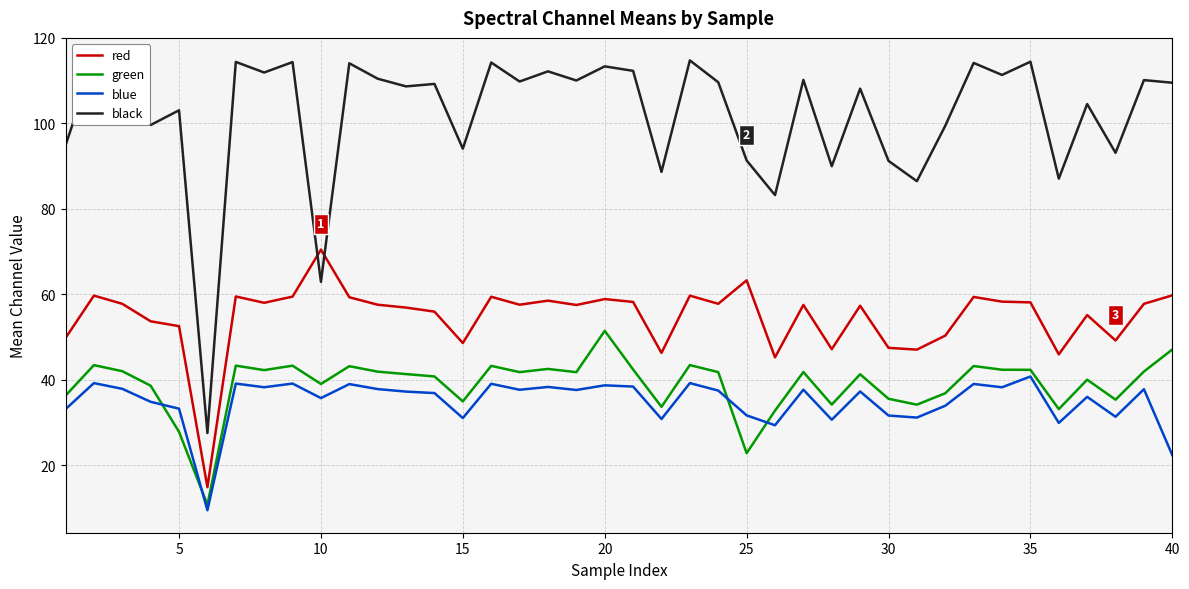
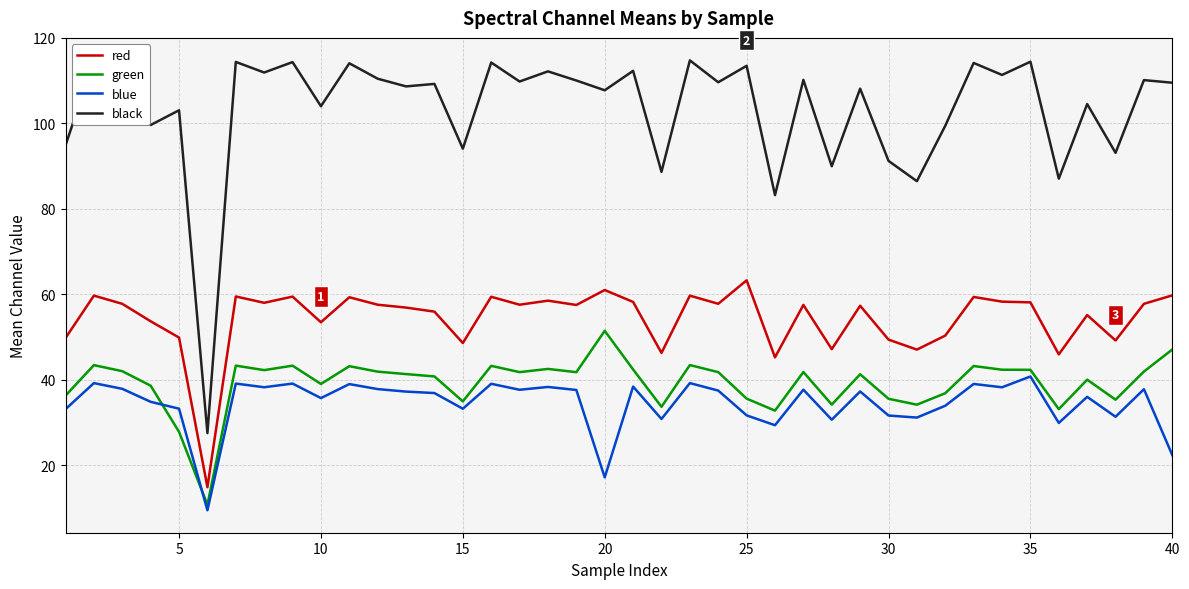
  {
    "red": {
-     "5": 53,
-     "10": 70,
+     "5": 50,
+     "10": 53,
      "15": 49,
-     "20": 59,
+     "20": 61,
      "25": 63,
-     "30": 47,
+     "30": 49,
      "35": 58,
      "40": 60
    },
    "green": {
      "5": 28,
      "10": 39,
      "15": 35,
      "20": 51,
-     "25": 23,
+     "25": 36,
      "30": 36,
      "35": 42,
      "40": 47
    },
    "blue": {
      "5": 33,
      "10": 36,
-     "15": 31,
-     "20": 39,
+     "15": 33,
+     "20": 17,
      "25": 32,
      "30": 32,
      "35": 41,
      "40": 22
    },
    "black": {
      "5": 103,
-     "10": 63,
+     "10": 104,
      "15": 94,
-     "20": 113,
-     "25": 91,
+     "20": 108,
+     "25": 113,
      "30": 91,
      "35": 114,
      "40": 110
    }
  }
